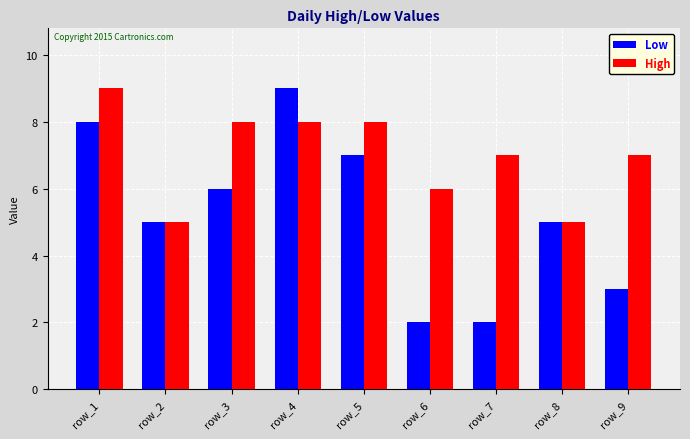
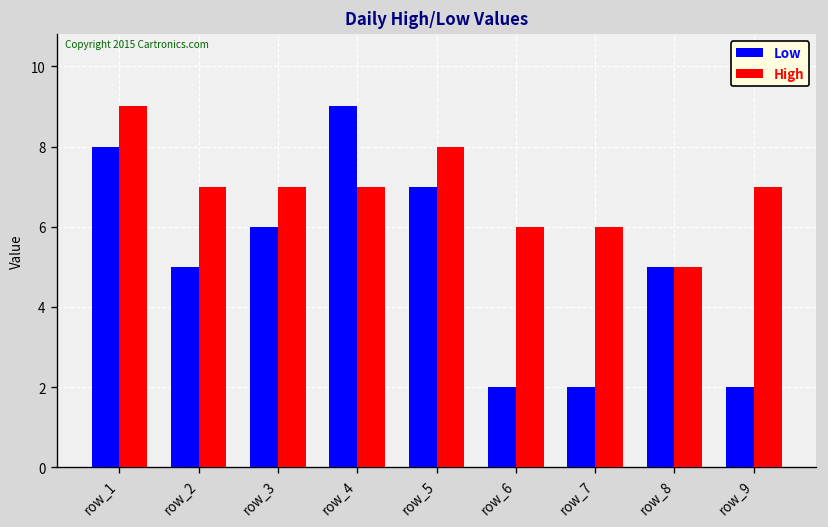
  {
    "Low": {
      "row_1": 8,
      "row_2": 5,
      "row_3": 6,
      "row_4": 9,
      "row_5": 7,
      "row_6": 2,
      "row_7": 2,
      "row_8": 5,
-     "row_9": 3
+     "row_9": 2
    },
    "High": {
      "row_1": 9,
-     "row_2": 5,
-     "row_3": 8,
-     "row_4": 8,
+     "row_2": 7,
+     "row_3": 7,
+     "row_4": 7,
      "row_5": 8,
      "row_6": 6,
-     "row_7": 7,
+     "row_7": 6,
      "row_8": 5,
      "row_9": 7
    }
  }
